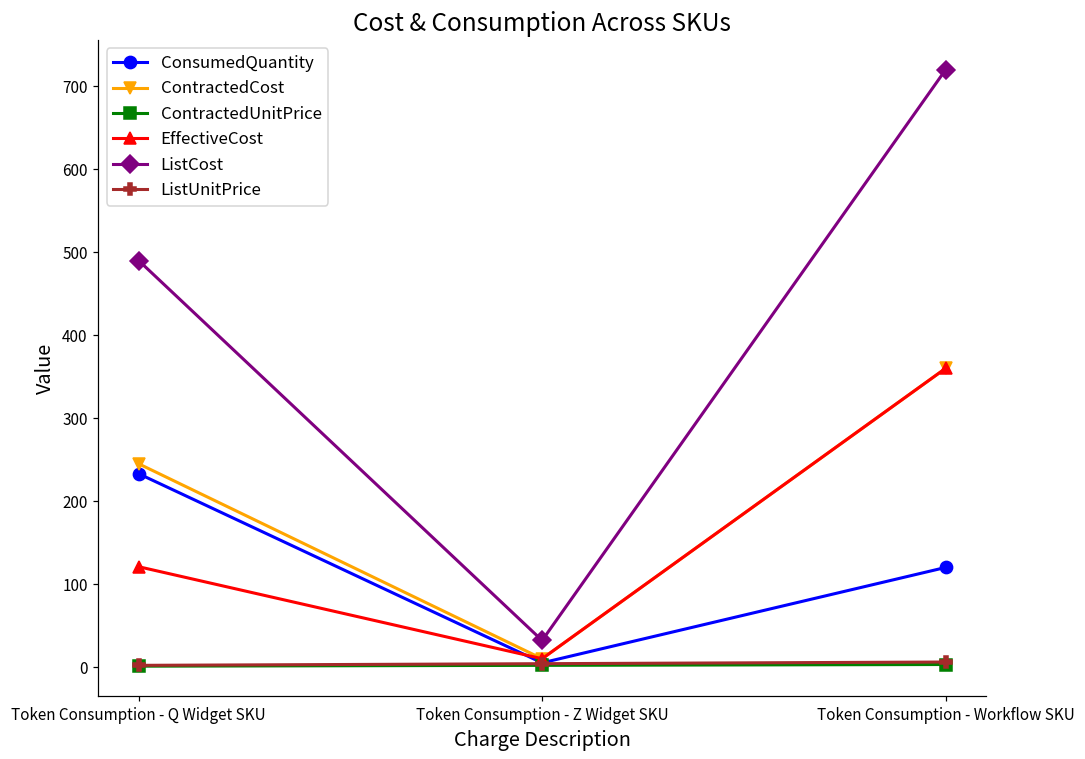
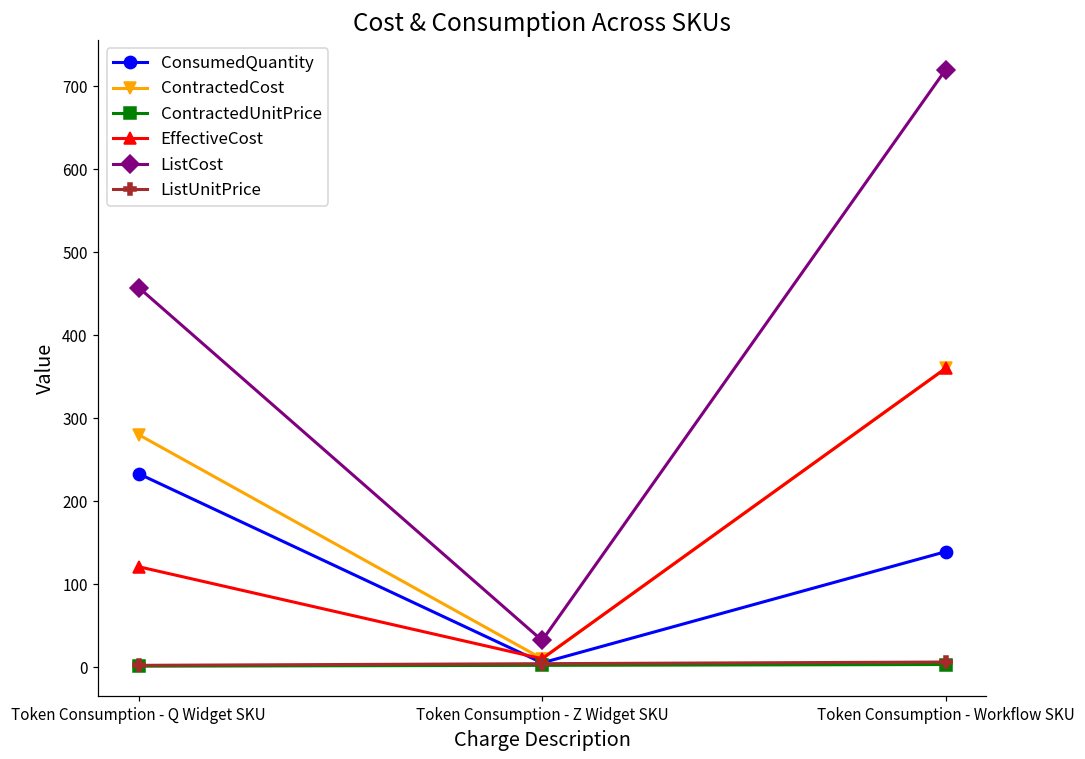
  {
    "ConsumedQuantity": {
      "Token Consumption - Q Widget SKU": 230,
-     "Token Consumption - Workflow SKU": 120
+     "Token Consumption - Workflow SKU": 140
    },
    "ContractedCost": {
-     "Token Consumption - Q Widget SKU": 250
+     "Token Consumption - Q Widget SKU": 280
    },
    "EffectiveCost": {
      "Token Consumption - Q Widget SKU": 120
    },
    "ListCost": {
-     "Token Consumption - Q Widget SKU": 490,
+     "Token Consumption - Q Widget SKU": 460,
      "Token Consumption - Z Widget SKU": 30,
      "Token Consumption - Workflow SKU": 720
    }
  }
